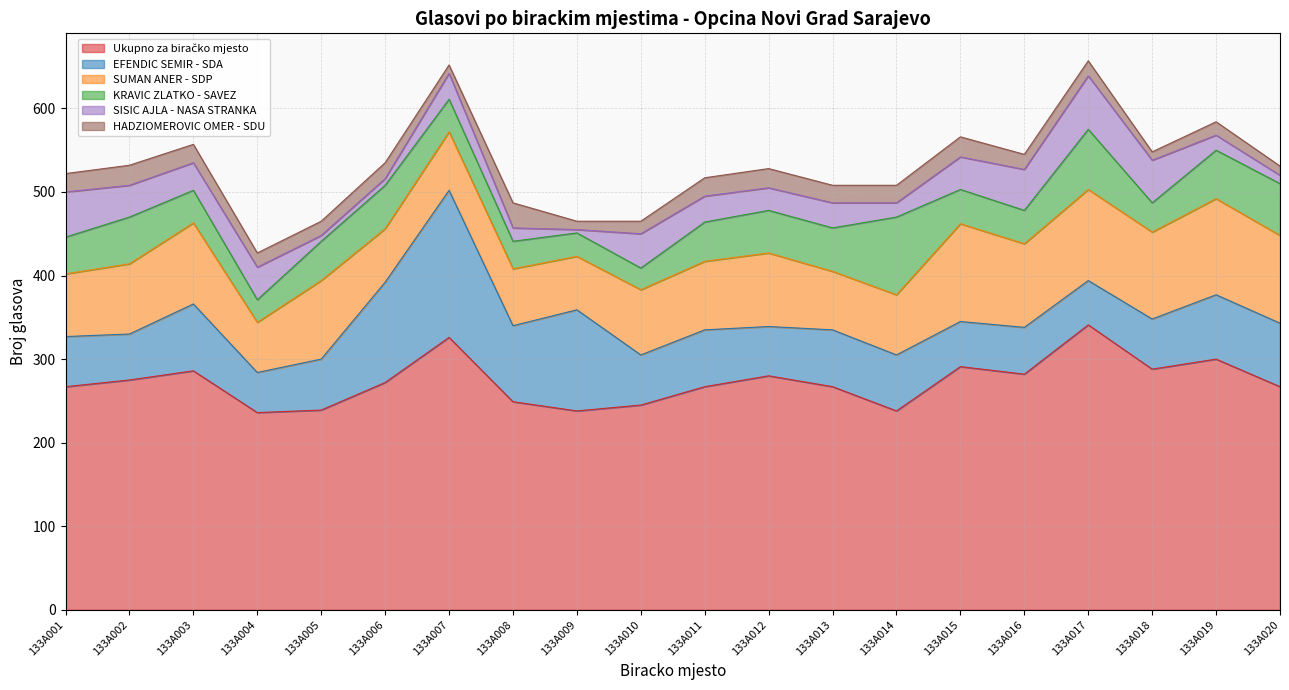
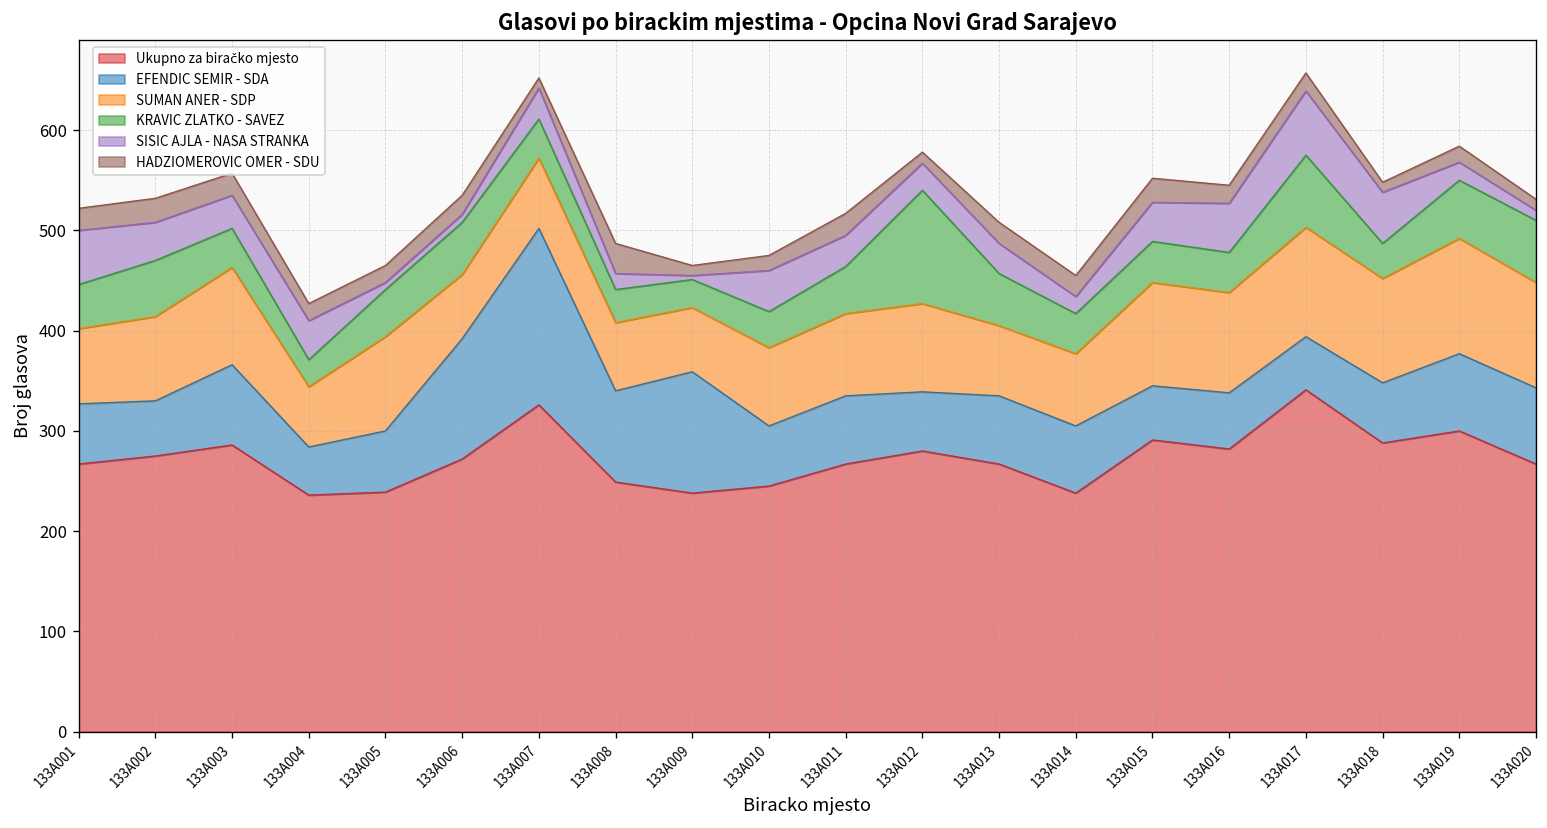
  {
    "Ukupno za biračko mjesto": {
      "133A001": 270,
      "133A002": 280,
      "133A003": 290,
      "133A004": 240,
      "133A005": 240,
      "133A006": 270,
      "133A007": 330,
      "133A008": 250,
      "133A009": 240,
      "133A010": 250,
      "133A011": 270,
      "133A012": 280,
      "133A013": 270,
      "133A014": 240,
      "133A015": 290,
      "133A016": 280,
      "133A017": 340,
      "133A018": 290,
      "133A019": 300,
      "133A020": 270
    },
    "EFENDIC SEMIR - SDA": {
      "133A001": 60,
      "133A002": 60,
      "133A003": 80,
      "133A004": 50,
      "133A005": 60,
      "133A006": 120,
      "133A007": 180,
      "133A008": 90,
      "133A009": 120,
      "133A010": 60,
      "133A011": 70,
      "133A012": 60,
      "133A013": 70,
      "133A014": 70,
      "133A015": 50,
      "133A016": 60,
      "133A017": 50,
      "133A018": 60,
      "133A019": 80,
      "133A020": 80
    },
    "SUMAN ANER - SDP": {
      "133A001": 80,
      "133A002": 80,
      "133A003": 100,
      "133A004": 60,
      "133A005": 90,
      "133A006": 60,
      "133A007": 70,
      "133A008": 70,
      "133A009": 60,
      "133A010": 80,
      "133A011": 80,
      "133A012": 90,
      "133A013": 70,
      "133A014": 70,
-     "133A015": 120,
+     "133A015": 100,
      "133A016": 100,
      "133A017": 110,
      "133A018": 100,
      "133A019": 120,
      "133A020": 110
    },
    "KRAVIC ZLATKO - SAVEZ": {
      "133A001": 40,
      "133A002": 60,
      "133A003": 40,
      "133A004": 30,
      "133A005": 50,
      "133A006": 50,
      "133A007": 40,
      "133A008": 30,
      "133A009": 30,
-     "133A010": 30,
+     "133A010": 40,
      "133A011": 50,
-     "133A012": 50,
+     "133A012": 110,
      "133A013": 50,
-     "133A014": 90,
+     "133A014": 40,
      "133A015": 40,
      "133A016": 40,
      "133A017": 70,
      "133A018": 40,
      "133A019": 60,
      "133A020": 60
    },
    "SISIC AJLA - NASA STRANKA": {
      "133A001": 50,
      "133A002": 40,
      "133A003": 30,
      "133A004": 40,
      "133A005": 10,
      "133A006": 10,
      "133A007": 30,
      "133A008": 20,
      "133A009": 0,
      "133A010": 40,
      "133A011": 30,
      "133A012": 30,
      "133A013": 30,
      "133A014": 20,
      "133A015": 40,
      "133A016": 50,
      "133A017": 60,
      "133A018": 50,
      "133A019": 20,
      "133A020": 10
    },
    "HADZIOMEROVIC OMER - SDU": {
      "133A001": 20,
      "133A002": 20,
      "133A003": 20,
      "133A004": 20,
      "133A005": 20,
      "133A006": 20,
      "133A007": 10,
      "133A008": 30,
      "133A009": 10,
      "133A010": 20,
      "133A011": 20,
-     "133A012": 20,
+     "133A012": 10,
      "133A013": 20,
      "133A014": 20,
      "133A015": 20,
      "133A016": 20,
      "133A017": 20,
      "133A018": 10,
      "133A019": 20,
      "133A020": 10
    }
  }
